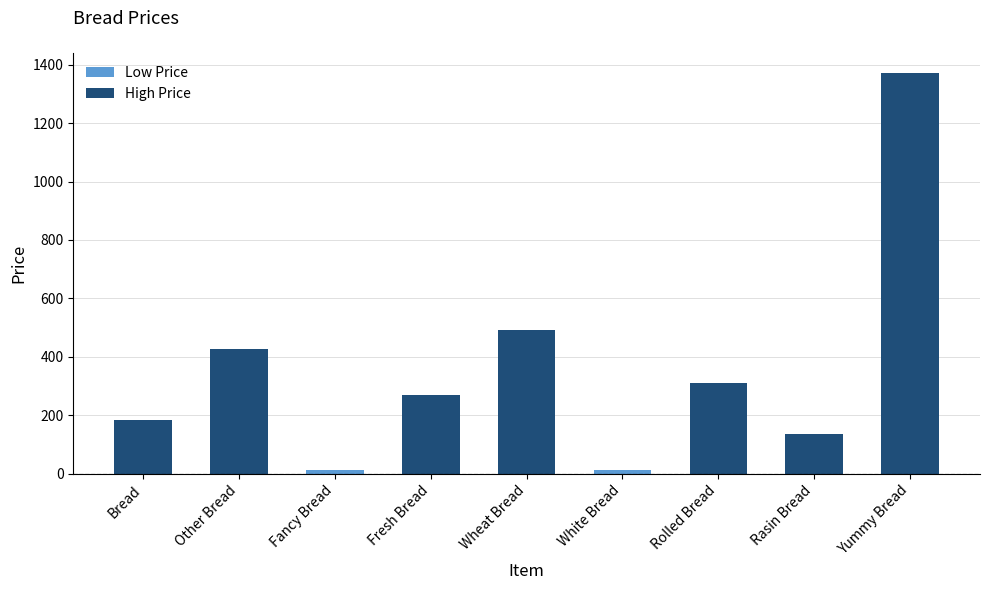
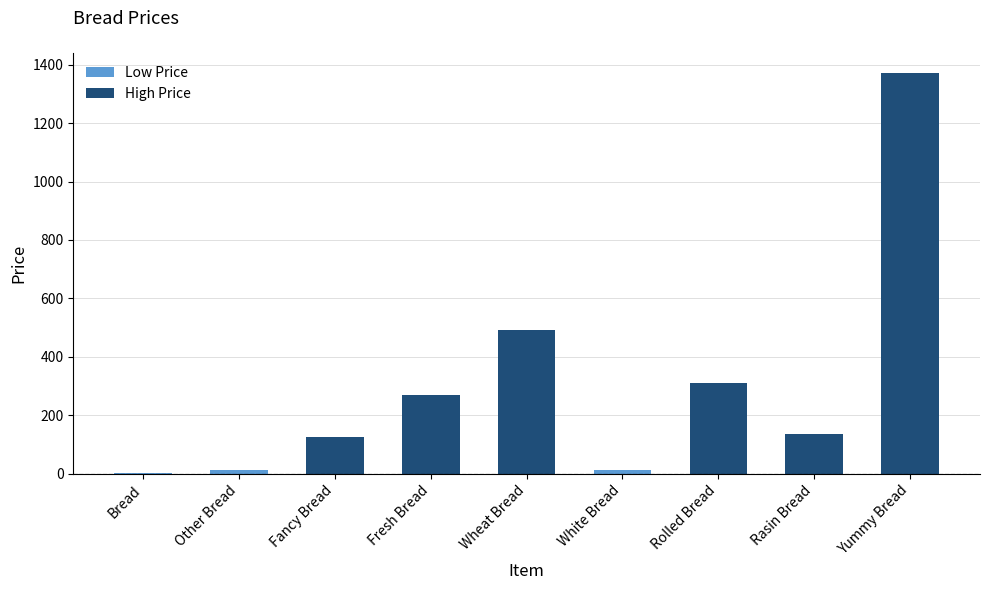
  {
-   "Bread": 180,
-   "Other Bread": 430,
-   "Fancy Bread": 10,
+   "Bread": 0,
+   "Other Bread": 10,
+   "Fancy Bread": 130,
    "Fresh Bread": 270,
    "Wheat Bread": 490,
    "White Bread": 10,
    "Rolled Bread": 310,
    "Rasin Bread": 140,
    "Yummy Bread": 1370
  }
